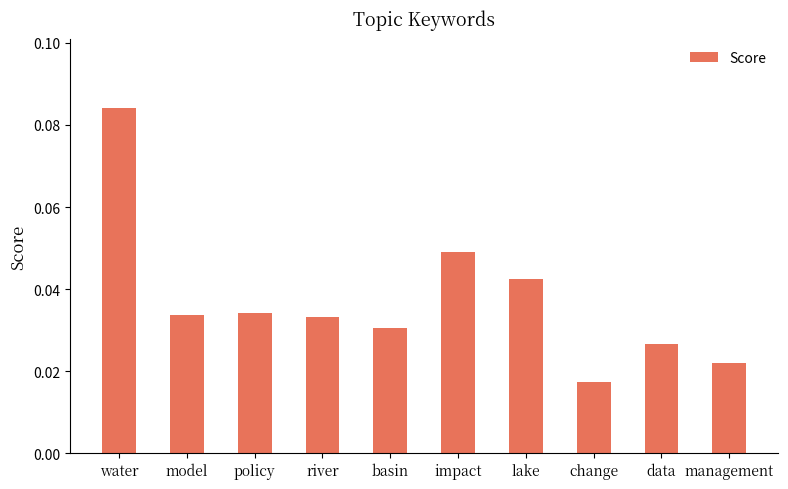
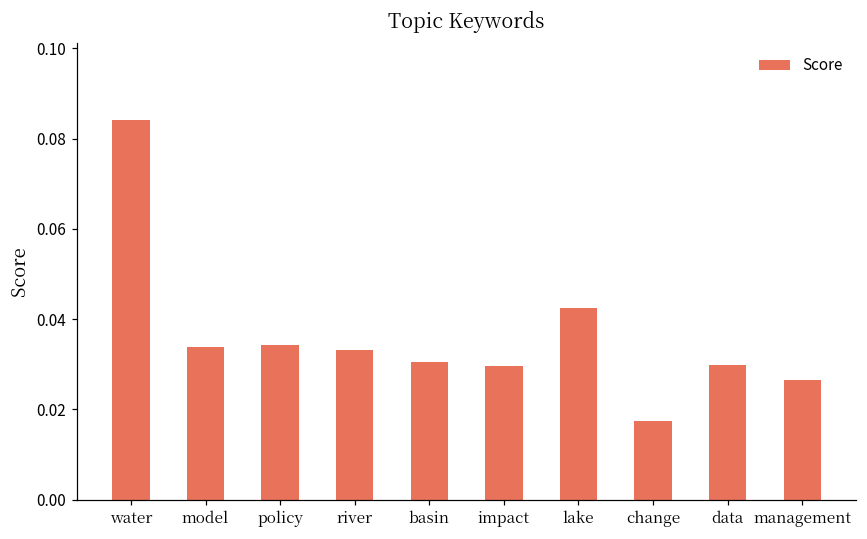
  {
    "water": 0.084,
    "model": 0.034,
    "policy": 0.034,
    "river": 0.033,
    "basin": 0.030,
-   "impact": 0.049,
+   "impact": 0.030,
    "lake": 0.042,
    "change": 0.017,
-   "data": 0.027,
-   "management": 0.022
+   "data": 0.030,
+   "management": 0.027
  }
